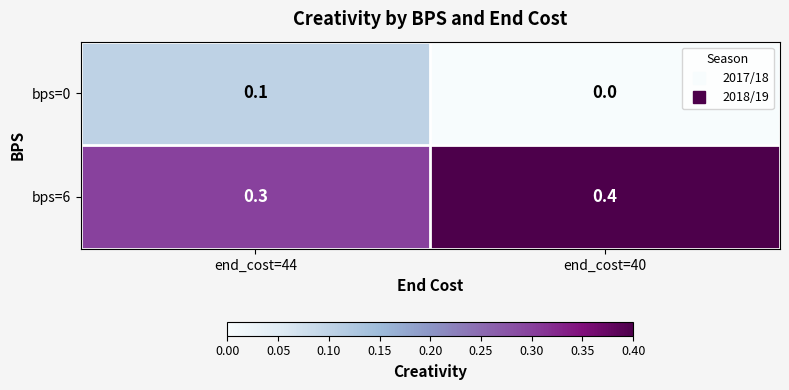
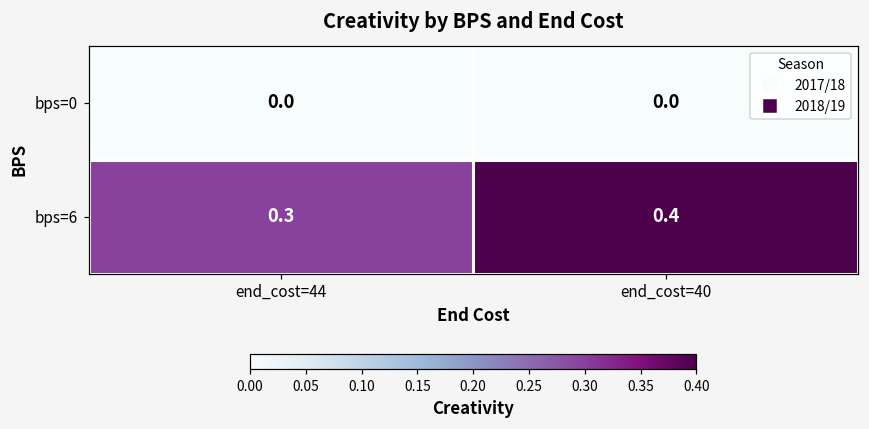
  {
    "bps=0": {
-     "end_cost=44": 0.1,
+     "end_cost=44": 0.0,
      "end_cost=40": 0.0
    },
    "bps=6": {
      "end_cost=44": 0.3,
      "end_cost=40": 0.4
    }
  }
